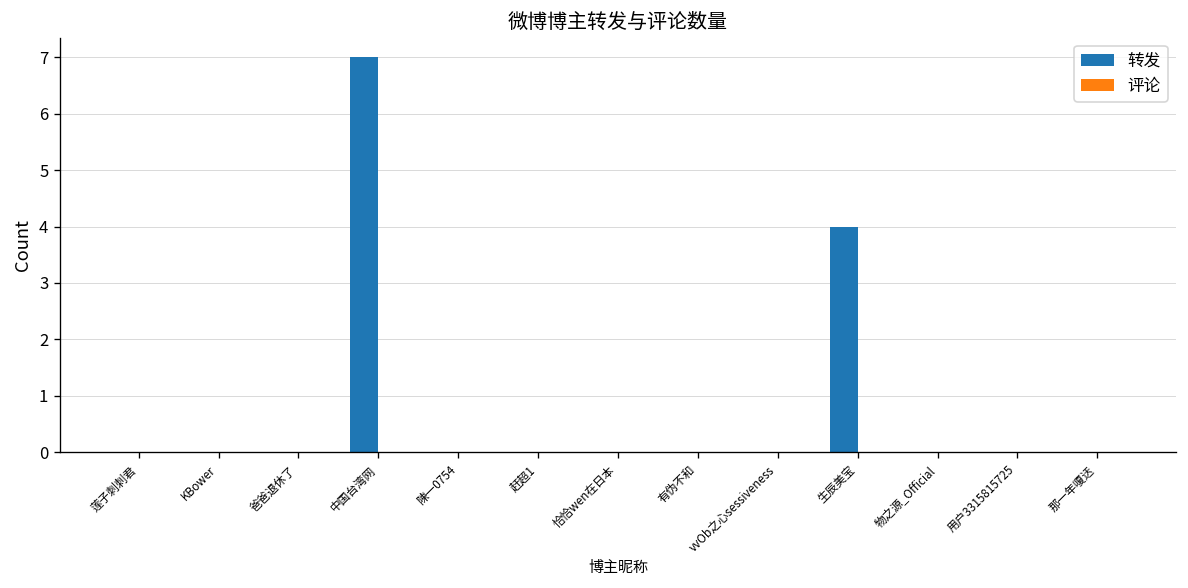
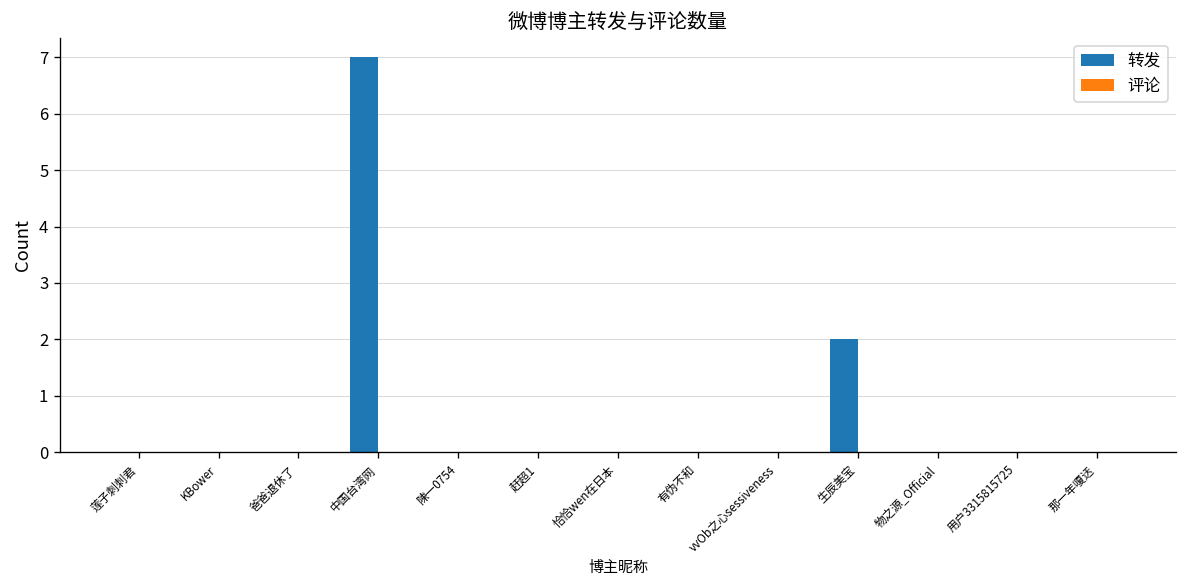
  {
    "转发": {
      "莲子刺刺君": 0,
      "KBower": 0,
      "爸爸退休了": 0,
      "中国台湾网": 7,
      "陳一0754": 0,
      "赶超1": 0,
      "恰恰wen在日本": 0,
      "有伪不和": 0,
      "vvOb之心sessiveness": 0,
-     "生辰美宝": 4,
+     "生辰美宝": 2,
      "物之源_Official": 0,
      "用户3315815725": 0,
      "那一年嗄迗": 0
    },
    "评论": {
      "莲子刺刺君": 0,
      "KBower": 0,
      "爸爸退休了": 0,
      "中国台湾网": 0,
      "陳一0754": 0,
      "赶超1": 0,
      "恰恰wen在日本": 0,
      "有伪不和": 0,
      "vvOb之心sessiveness": 0,
      "生辰美宝": 0,
      "物之源_Official": 0,
      "用户3315815725": 0,
      "那一年嗄迗": 0
    }
  }
